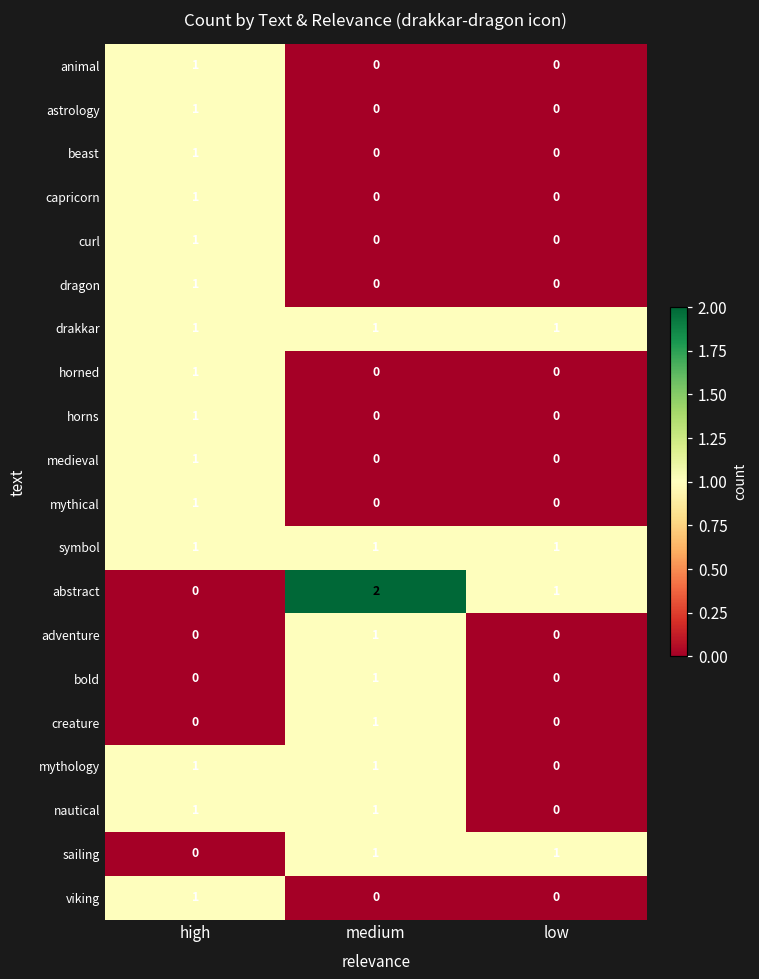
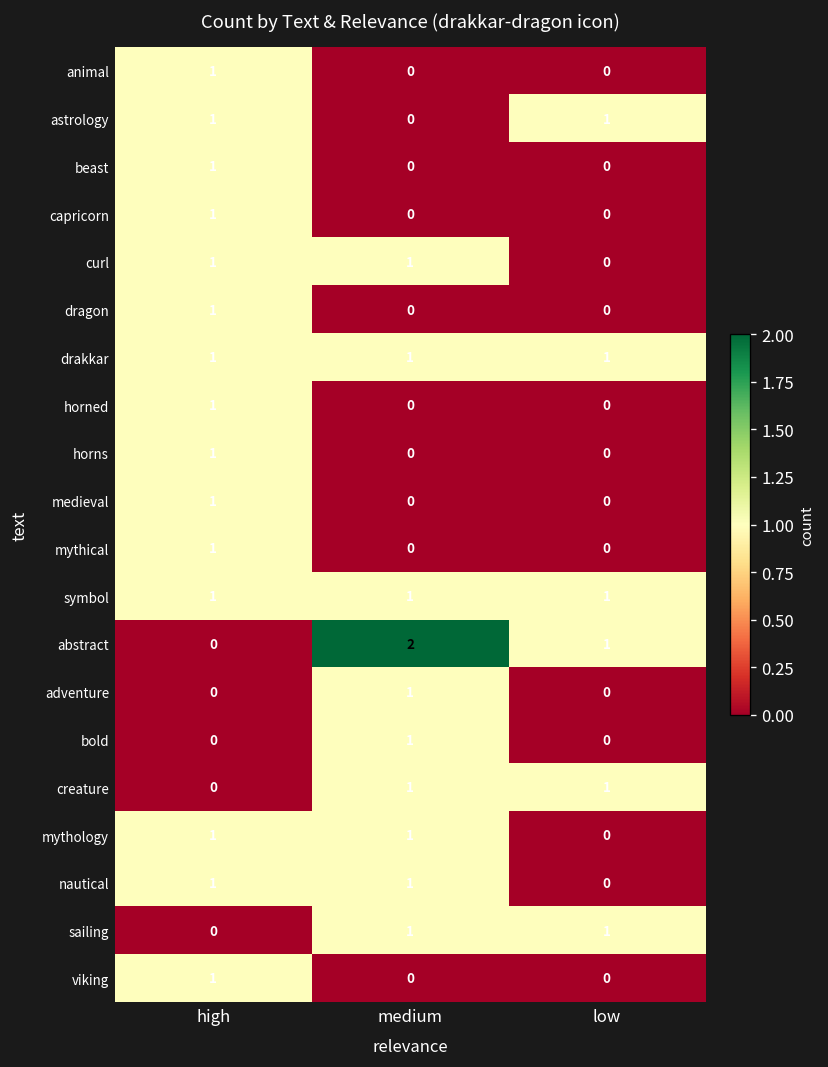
  {
    "animal": {
      "high": 1,
      "medium": 0,
      "low": 0
    },
    "astrology": {
      "high": 1,
      "medium": 0,
-     "low": 0
+     "low": 1
    },
    "beast": {
      "high": 1,
      "medium": 0,
      "low": 0
    },
    "capricorn": {
      "high": 1,
      "medium": 0,
      "low": 0
    },
    "curl": {
      "high": 1,
-     "medium": 0,
+     "medium": 1,
      "low": 0
    },
    "dragon": {
      "high": 1,
      "medium": 0,
      "low": 0
    },
    "drakkar": {
      "high": 1,
      "medium": 1,
      "low": 1
    },
    "horned": {
      "high": 1,
      "medium": 0,
      "low": 0
    },
    "horns": {
      "high": 1,
      "medium": 0,
      "low": 0
    },
    "medieval": {
      "high": 1,
      "medium": 0,
      "low": 0
    },
    "mythical": {
      "high": 1,
      "medium": 0,
      "low": 0
    },
    "symbol": {
      "high": 1,
      "medium": 1,
      "low": 1
    },
    "abstract": {
      "high": 0,
      "medium": 2,
      "low": 1
    },
    "adventure": {
      "high": 0,
      "medium": 1,
      "low": 0
    },
    "bold": {
      "high": 0,
      "medium": 1,
      "low": 0
    },
    "creature": {
      "high": 0,
      "medium": 1,
-     "low": 0
+     "low": 1
    },
    "mythology": {
      "high": 1,
      "medium": 1,
      "low": 0
    },
    "nautical": {
      "high": 1,
      "medium": 1,
      "low": 0
    },
    "sailing": {
      "high": 0,
      "medium": 1,
      "low": 1
    },
    "viking": {
      "high": 1,
      "medium": 0,
      "low": 0
    }
  }
